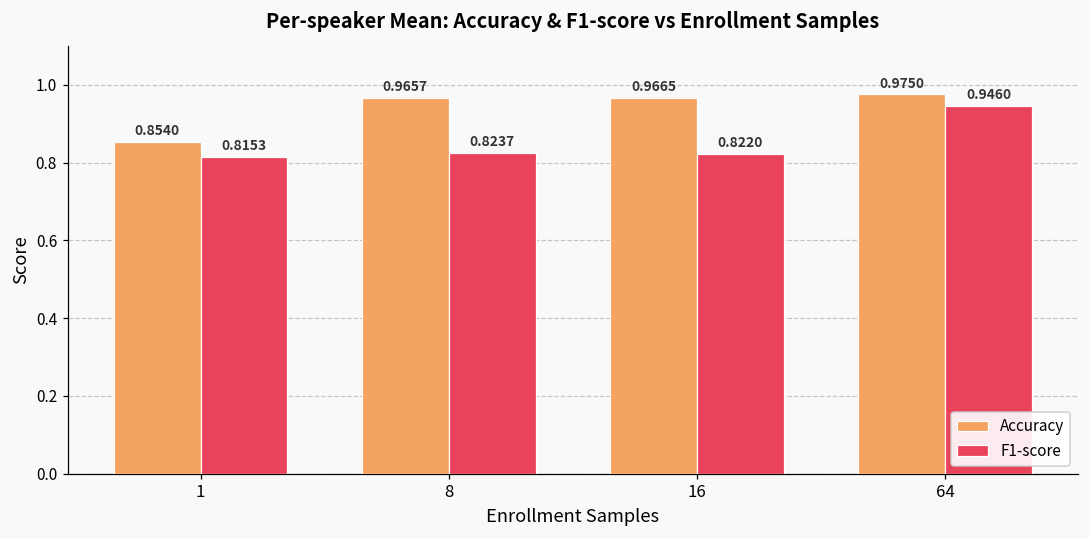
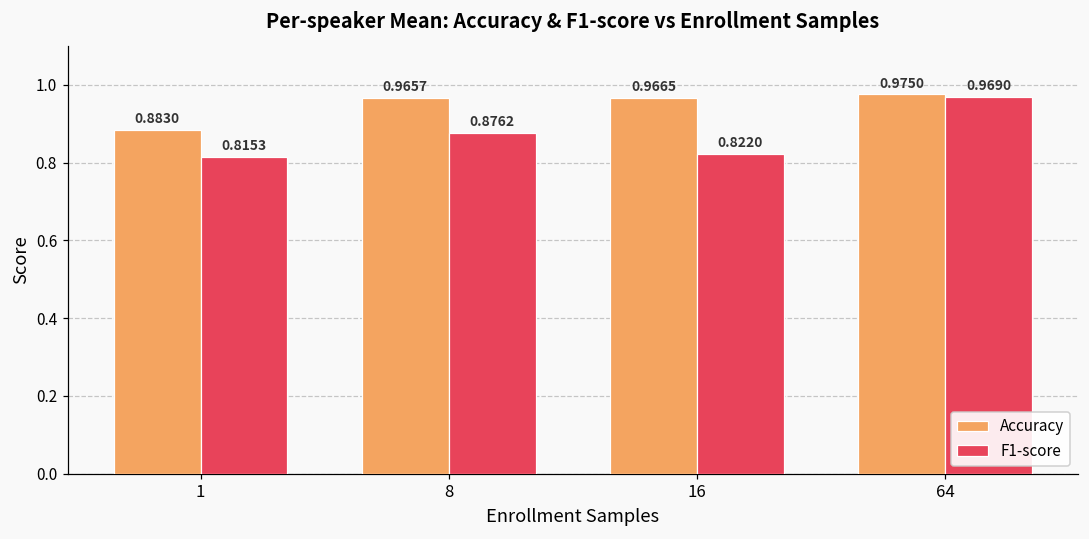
  {
    "Accuracy": {
-     "1": 0.8540,
+     "1": 0.8830,
      "8": 0.9657,
      "16": 0.9665,
      "64": 0.9750
    },
    "F1-score": {
      "1": 0.8153,
-     "8": 0.8237,
+     "8": 0.8762,
      "16": 0.8220,
-     "64": 0.9460
+     "64": 0.9690
    }
  }
